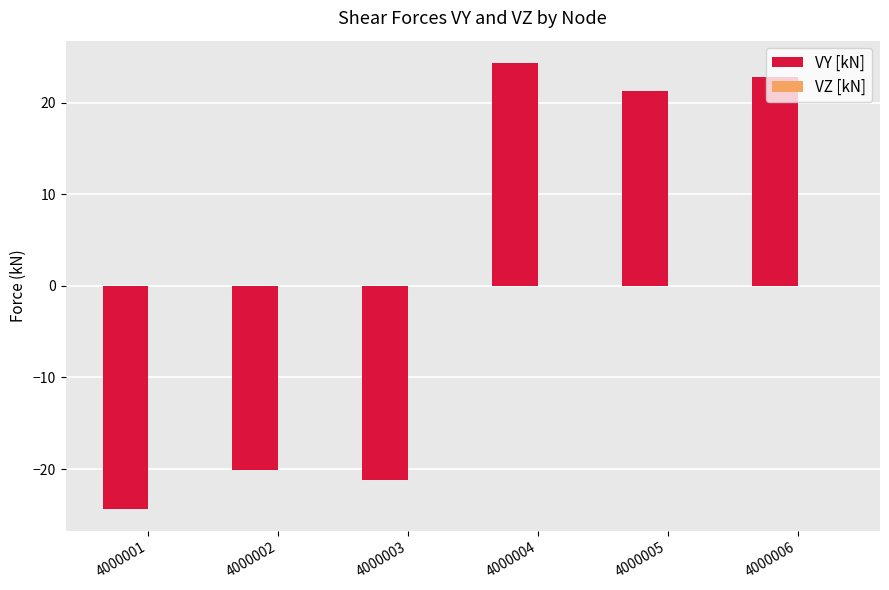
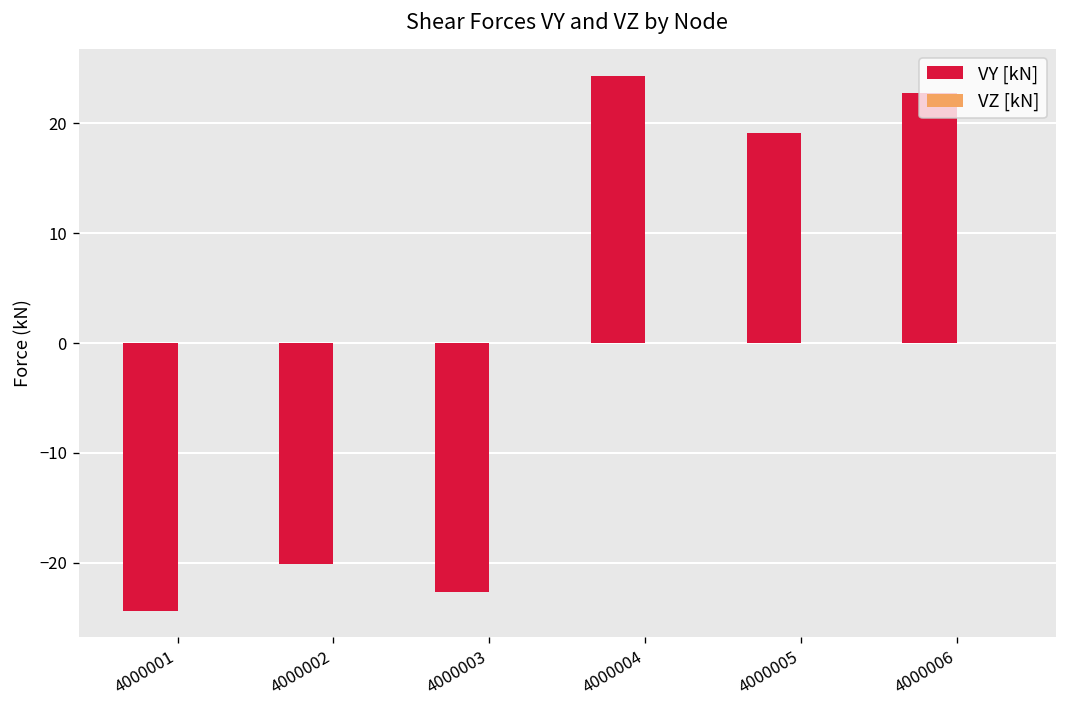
  {
    "VY [kN]": {
      "4000001": -24,
      "4000002": -20,
-     "4000003": -21,
+     "4000003": -23,
      "4000004": 24,
-     "4000005": 21
+     "4000005": 19
    },
    "VZ [kN]": {
      "4000001": 0,
      "4000002": 0,
      "4000003": 0,
      "4000004": 0,
      "4000005": 0,
      "4000006": 0
    }
  }
